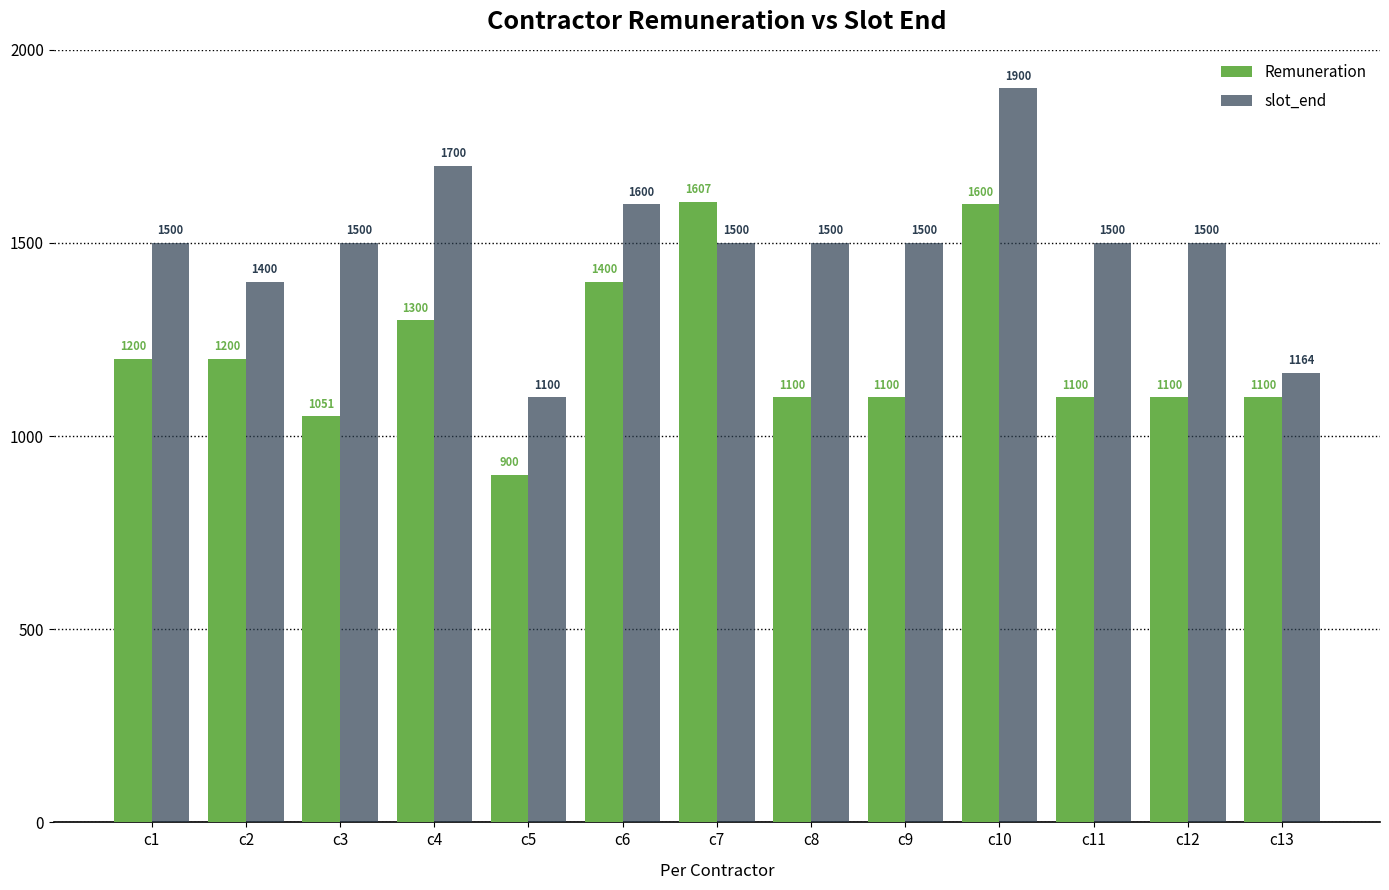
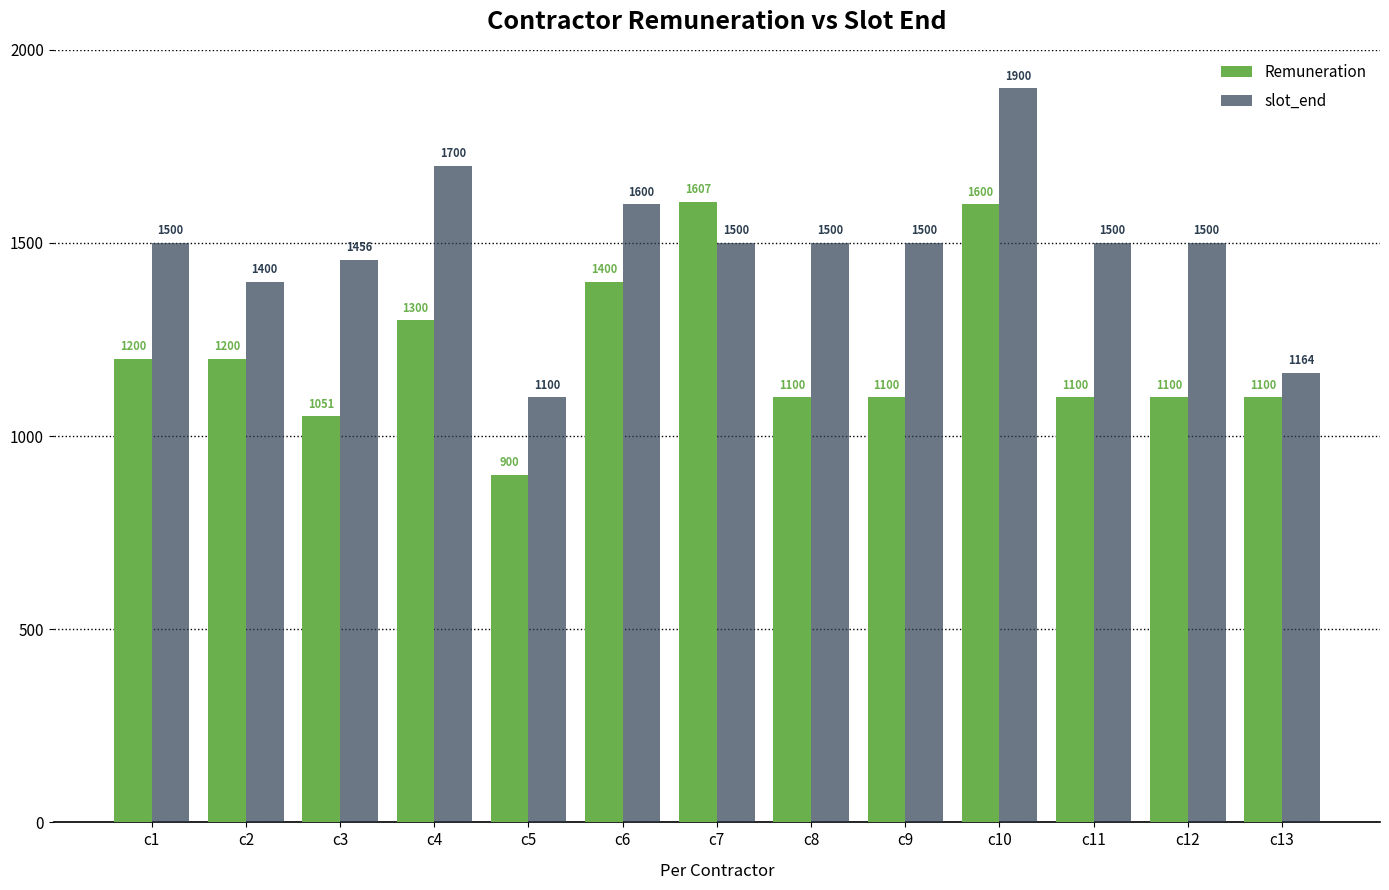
  {
    "Remuneration": {
      "c1": 1200,
      "c2": 1200,
      "c3": 1051,
      "c4": 1300,
      "c5": 900,
      "c6": 1400,
      "c7": 1607,
      "c8": 1100,
      "c9": 1100,
      "c10": 1600,
      "c11": 1100,
      "c12": 1100,
      "c13": 1100
    },
    "slot_end": {
      "c1": 1500,
      "c2": 1400,
-     "c3": 1500,
+     "c3": 1456,
      "c4": 1700,
      "c5": 1100,
      "c6": 1600,
      "c7": 1500,
      "c8": 1500,
      "c9": 1500,
      "c10": 1900,
      "c11": 1500,
      "c12": 1500,
      "c13": 1164
    }
  }
